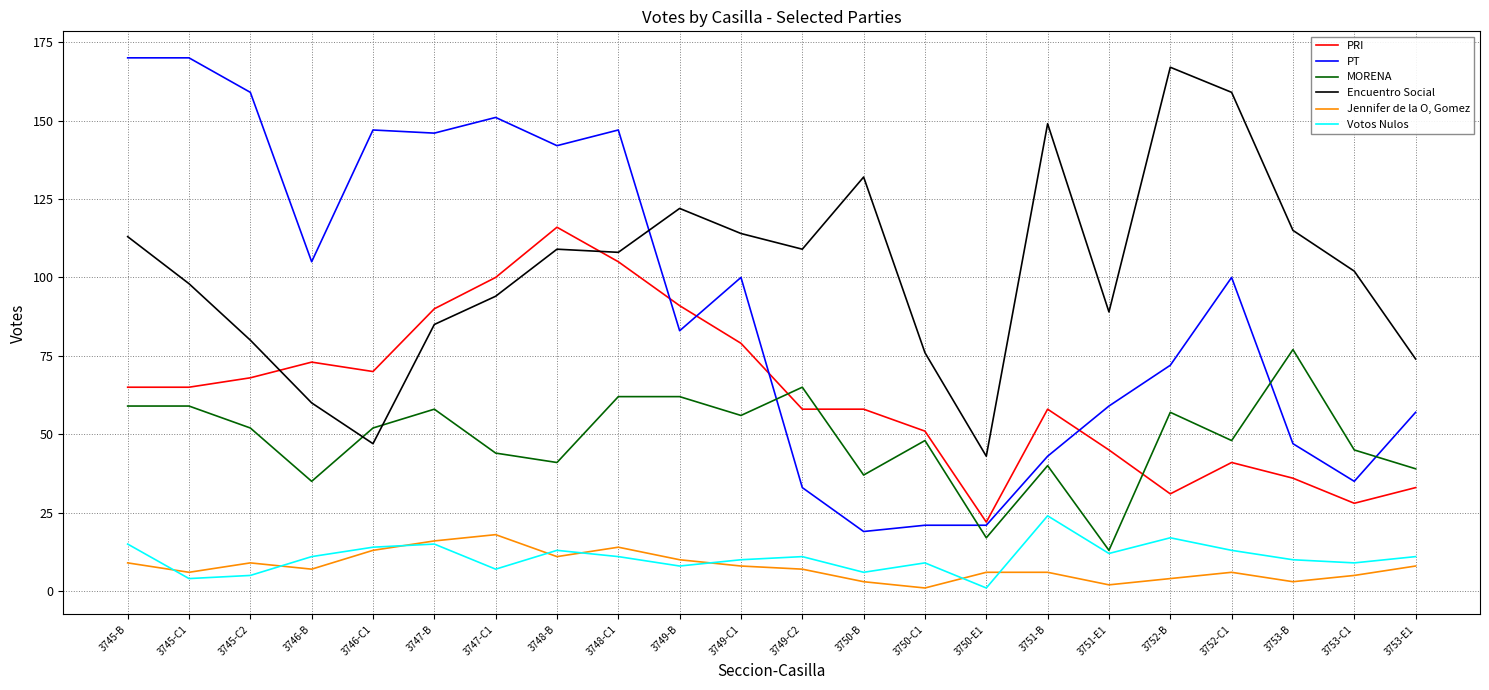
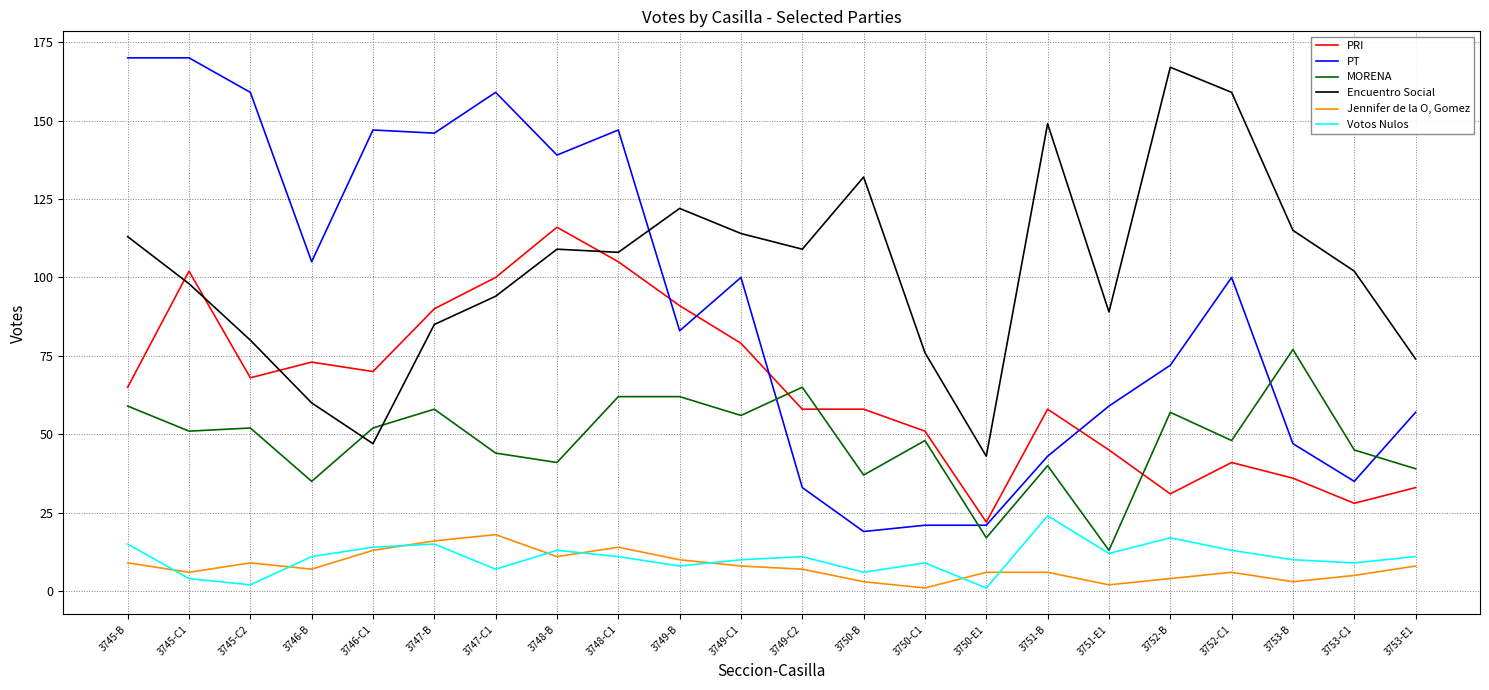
  {
    "PRI": {
      "3745-B": 65,
-     "3745-C1": 65,
+     "3745-C1": 102,
      "3745-C2": 68,
      "3746-B": 73,
      "3746-C1": 70,
      "3747-B": 90,
      "3747-C1": 100,
      "3748-B": 116,
      "3748-C1": 105,
      "3749-B": 91,
      "3749-C1": 79,
      "3749-C2": 58,
      "3750-B": 58,
      "3750-C1": 51,
      "3750-E1": 22,
      "3751-B": 58,
      "3751-E1": 45,
      "3752-B": 31,
      "3752-C1": 41,
      "3753-B": 36,
      "3753-C1": 28,
      "3753-E1": 33
    },
    "PT": {
      "3745-B": 170,
      "3745-C1": 170,
      "3745-C2": 159,
      "3746-B": 105,
      "3746-C1": 147,
      "3747-B": 146,
-     "3747-C1": 151,
-     "3748-B": 142,
+     "3747-C1": 159,
+     "3748-B": 139,
      "3748-C1": 147,
      "3749-B": 83,
      "3749-C1": 100,
      "3749-C2": 33,
      "3750-B": 19,
      "3750-C1": 21,
      "3750-E1": 21,
      "3751-B": 43,
      "3751-E1": 59,
      "3752-B": 72,
      "3752-C1": 100,
      "3753-B": 47,
      "3753-C1": 35,
      "3753-E1": 57
    },
    "MORENA": {
      "3745-B": 59,
-     "3745-C1": 59,
+     "3745-C1": 51,
      "3745-C2": 52,
      "3746-B": 35,
      "3746-C1": 52,
      "3747-B": 58,
      "3747-C1": 44,
      "3748-B": 41,
      "3748-C1": 62,
      "3749-B": 62,
      "3749-C1": 56,
      "3749-C2": 65,
      "3750-B": 37,
      "3750-C1": 48,
      "3750-E1": 17,
      "3751-B": 40,
      "3751-E1": 13,
      "3752-B": 57,
      "3752-C1": 48,
      "3753-B": 77,
      "3753-C1": 45,
      "3753-E1": 39
    },
    "Encuentro Social": {
      "3745-B": 113,
      "3745-C1": 98,
      "3745-C2": 80,
      "3746-B": 60,
      "3746-C1": 47,
      "3747-B": 85,
      "3747-C1": 94,
      "3748-B": 109,
      "3748-C1": 108,
      "3749-B": 122,
      "3749-C1": 114,
      "3749-C2": 109,
      "3750-B": 132,
      "3750-C1": 76,
      "3750-E1": 43,
      "3751-B": 149,
      "3751-E1": 89,
      "3752-B": 167,
      "3752-C1": 159,
      "3753-B": 115,
      "3753-C1": 102,
      "3753-E1": 74
    },
    "Jennifer de la O, Gomez": {
      "3745-B": 9,
      "3745-C1": 6,
      "3745-C2": 9,
      "3746-B": 7,
      "3746-C1": 13,
      "3747-B": 16,
      "3747-C1": 18,
      "3748-B": 11,
      "3748-C1": 14,
      "3749-B": 10,
      "3749-C1": 8,
      "3749-C2": 7,
      "3750-B": 3,
      "3750-C1": 1,
      "3750-E1": 6,
      "3751-B": 6,
      "3751-E1": 2,
      "3752-B": 4,
      "3752-C1": 6,
      "3753-B": 3,
      "3753-C1": 5,
      "3753-E1": 8
    },
    "Votos Nulos": {
      "3745-B": 15,
      "3745-C1": 4,
-     "3745-C2": 5,
+     "3745-C2": 2,
      "3746-B": 11,
      "3746-C1": 14,
      "3747-B": 15,
      "3747-C1": 7,
      "3748-B": 13,
      "3748-C1": 11,
      "3749-B": 8,
      "3749-C1": 10,
      "3749-C2": 11,
      "3750-B": 6,
      "3750-C1": 9,
      "3750-E1": 1,
      "3751-B": 24,
      "3751-E1": 12,
      "3752-B": 17,
      "3752-C1": 13,
      "3753-B": 10,
      "3753-C1": 9,
      "3753-E1": 11
    }
  }
